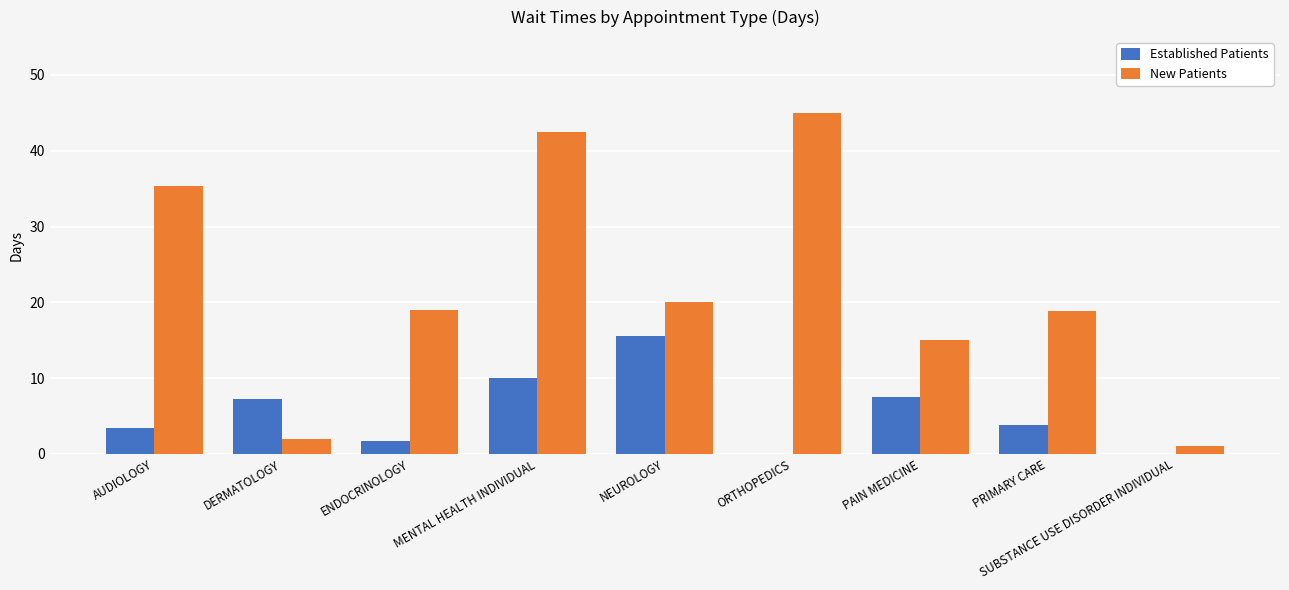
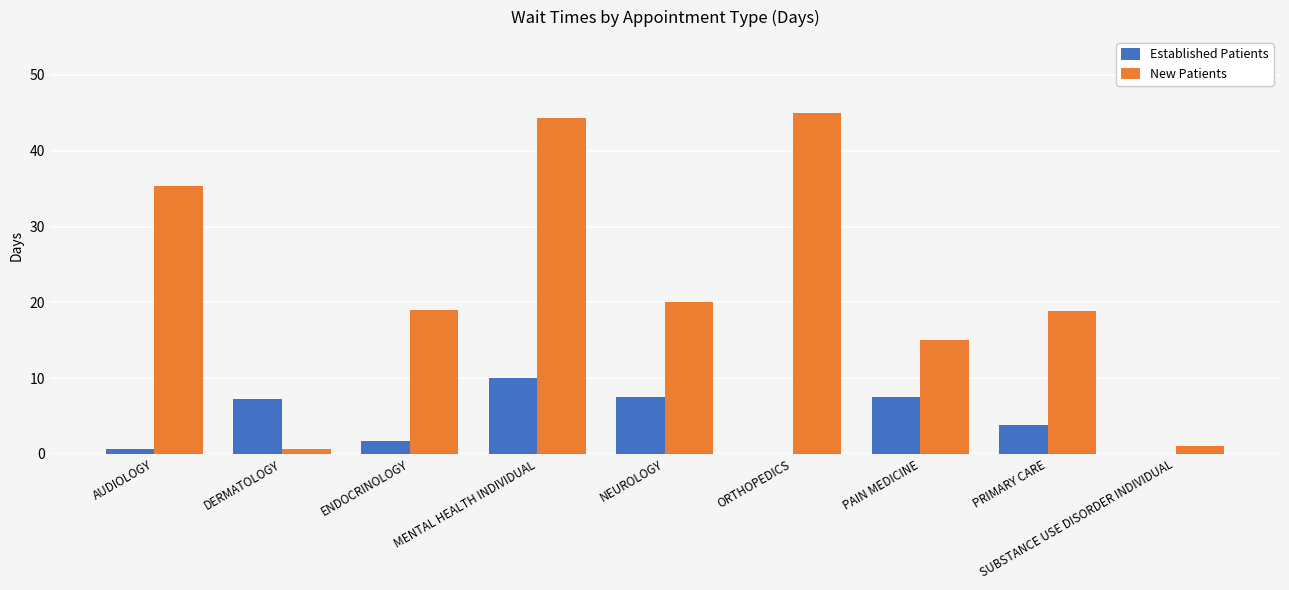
  {
    "Established Patients": {
-     "AUDIOLOGY": 3,
+     "AUDIOLOGY": 1,
      "DERMATOLOGY": 7,
      "ENDOCRINOLOGY": 2,
      "MENTAL HEALTH INDIVIDUAL": 10,
-     "NEUROLOGY": 16,
+     "NEUROLOGY": 8,
      "ORTHOPEDICS": 0,
      "PAIN MEDICINE": 8,
      "PRIMARY CARE": 4,
      "SUBSTANCE USE DISORDER INDIVIDUAL": 0
    },
    "New Patients": {
      "AUDIOLOGY": 35,
-     "DERMATOLOGY": 2,
+     "DERMATOLOGY": 1,
      "ENDOCRINOLOGY": 19,
-     "MENTAL HEALTH INDIVIDUAL": 43,
+     "MENTAL HEALTH INDIVIDUAL": 44,
      "NEUROLOGY": 20,
      "ORTHOPEDICS": 45,
      "PAIN MEDICINE": 15,
      "PRIMARY CARE": 19,
      "SUBSTANCE USE DISORDER INDIVIDUAL": 1
    }
  }
